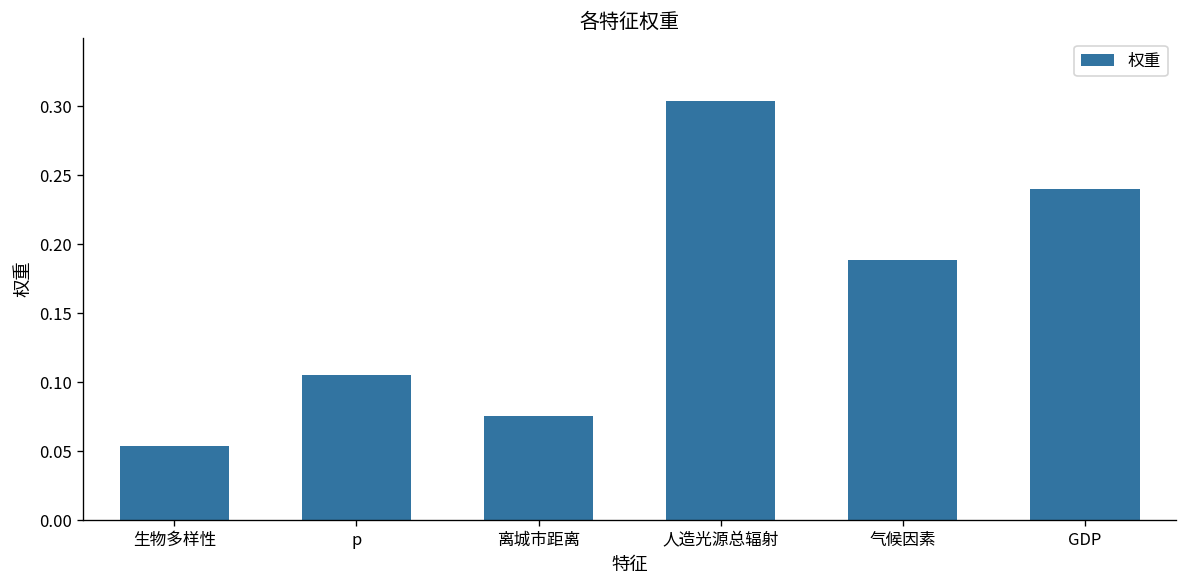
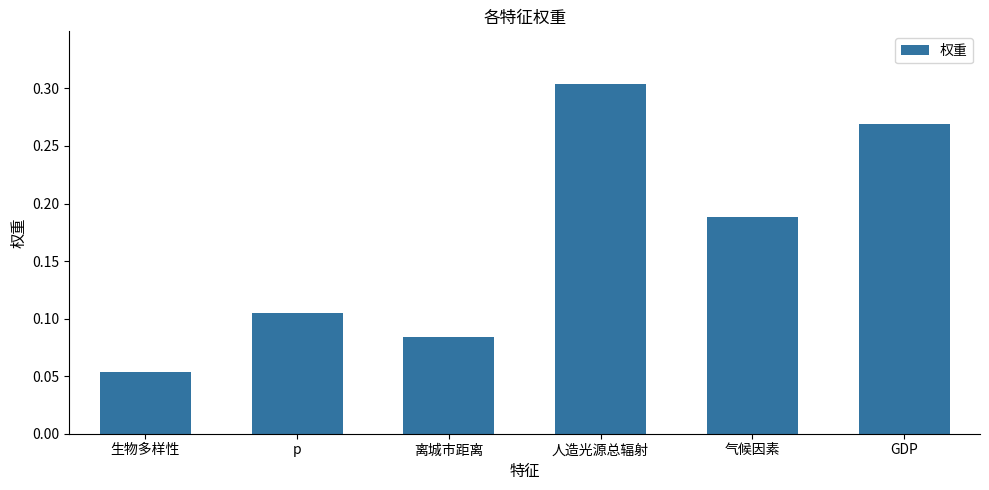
  {
    "生物多样性": 0.054,
    "p": 0.105,
-   "离城市距离": 0.076,
+   "离城市距离": 0.084,
    "人造光源总辐射": 0.304,
    "气候因素": 0.188,
-   "GDP": 0.240
+   "GDP": 0.269
  }
